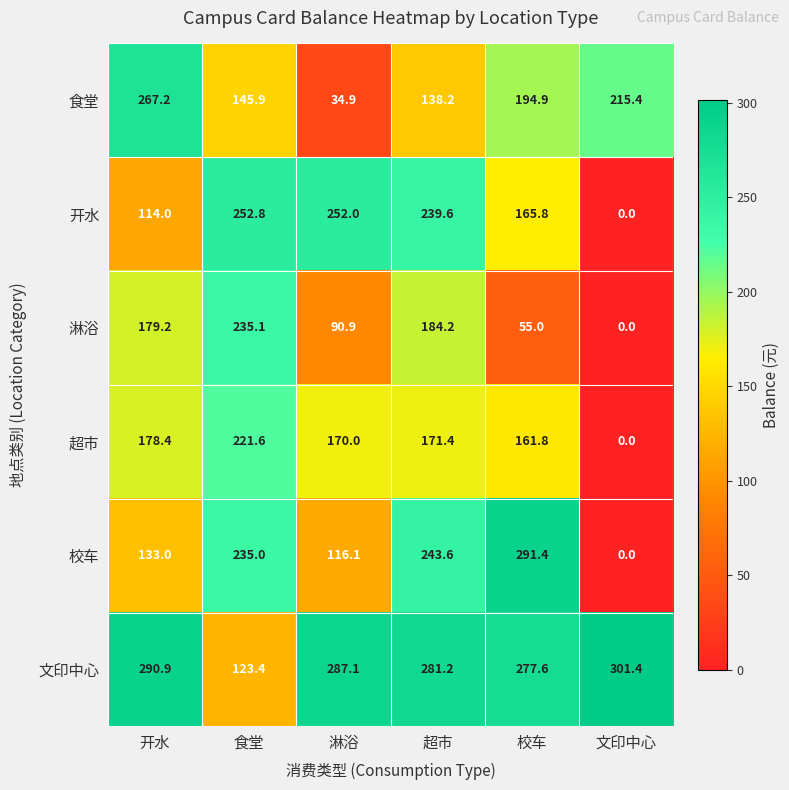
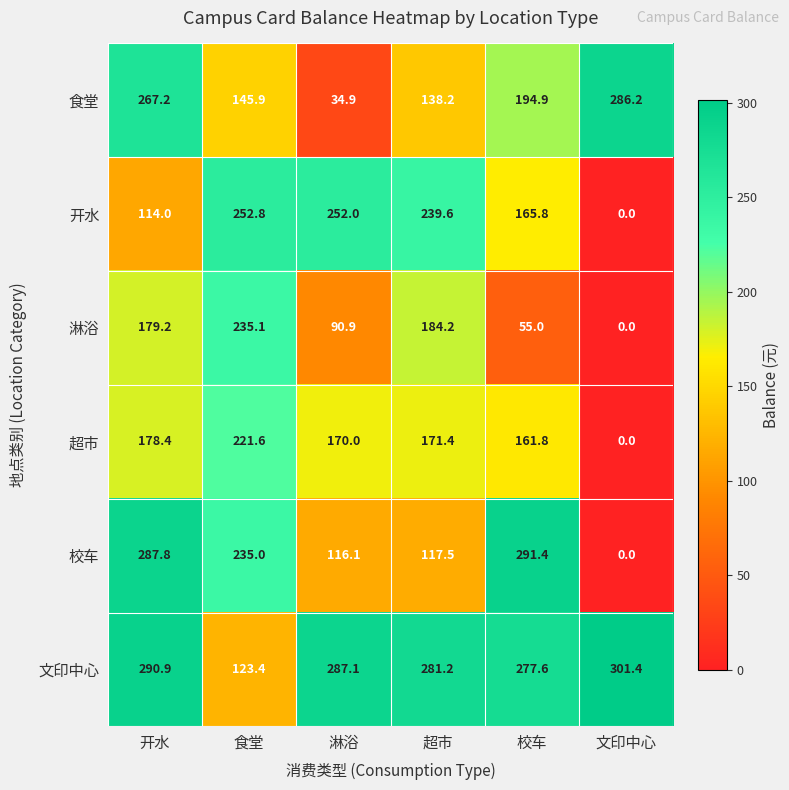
  {
    "食堂": {
      "开水": 267.2,
      "食堂": 145.9,
      "淋浴": 34.9,
      "超市": 138.2,
      "校车": 194.9,
-     "文印中心": 215.4
+     "文印中心": 286.2
    },
    "开水": {
      "开水": 114.0,
      "食堂": 252.8,
      "淋浴": 252.0,
      "超市": 239.6,
      "校车": 165.8,
      "文印中心": 0.0
    },
    "淋浴": {
      "开水": 179.2,
      "食堂": 235.1,
      "淋浴": 90.9,
      "超市": 184.2,
      "校车": 55.0,
      "文印中心": 0.0
    },
    "超市": {
      "开水": 178.4,
      "食堂": 221.6,
      "淋浴": 170.0,
      "超市": 171.4,
      "校车": 161.8,
      "文印中心": 0.0
    },
    "校车": {
-     "开水": 133.0,
+     "开水": 287.8,
      "食堂": 235.0,
      "淋浴": 116.1,
-     "超市": 243.6,
+     "超市": 117.5,
      "校车": 291.4,
      "文印中心": 0.0
    },
    "文印中心": {
      "开水": 290.9,
      "食堂": 123.4,
      "淋浴": 287.1,
      "超市": 281.2,
      "校车": 277.6,
      "文印中心": 301.4
    }
  }
